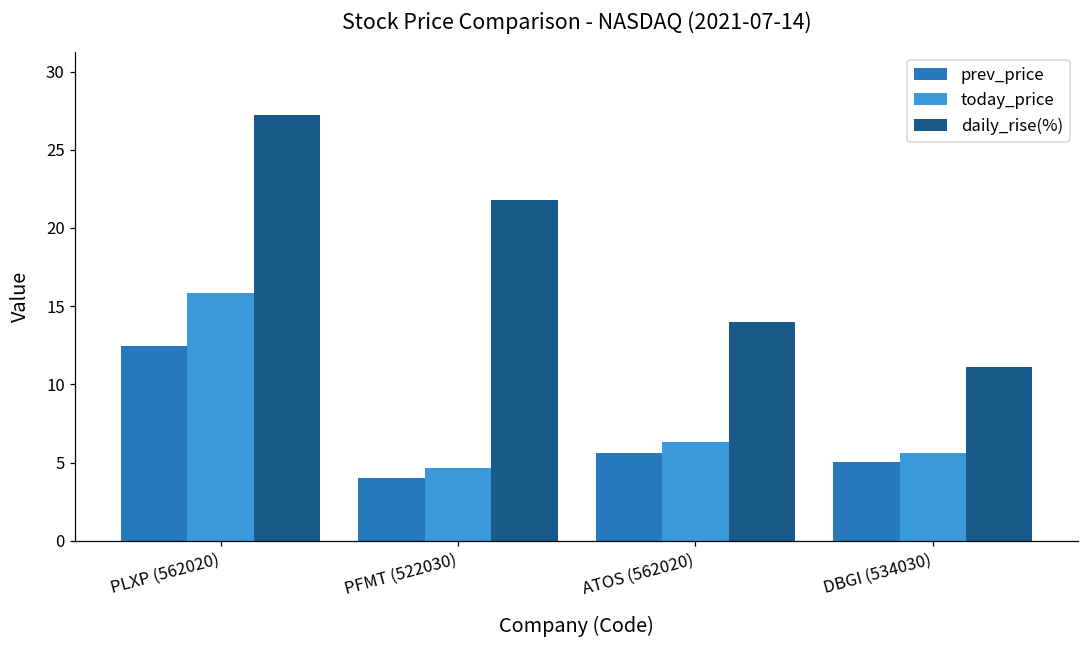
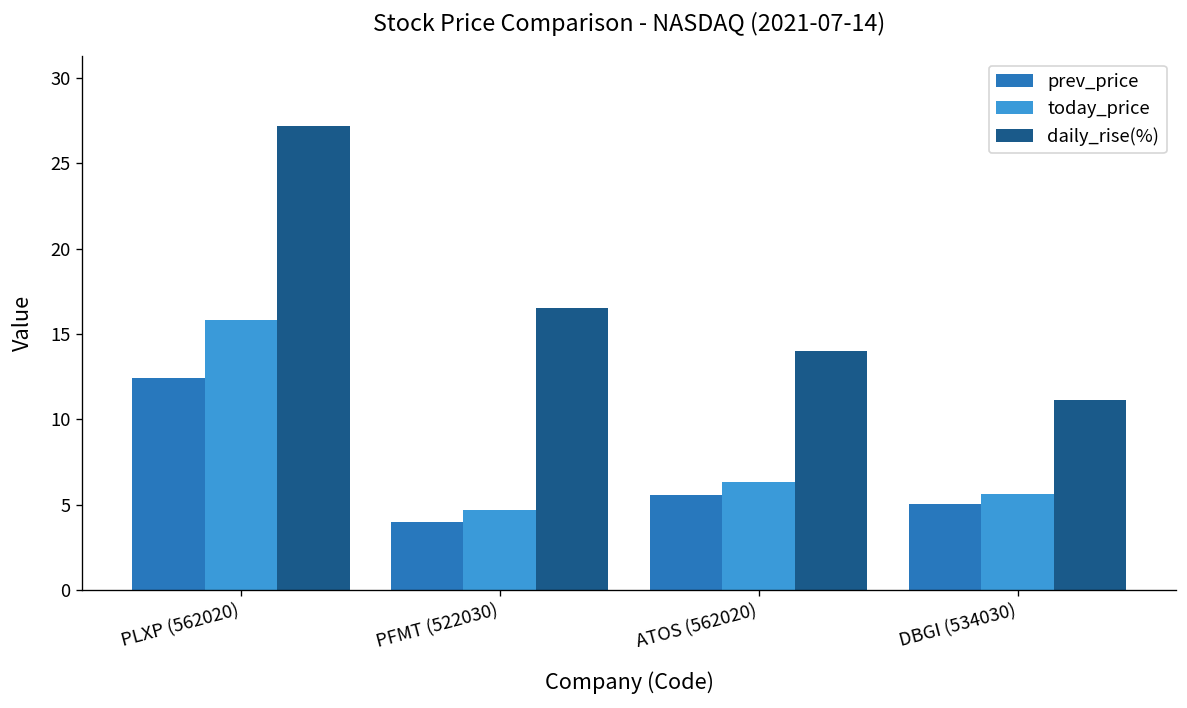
  {
    "daily_rise(%)": {
      "PLXP (562020)": 27.2,
-     "PFMT (522030)": 21.8,
+     "PFMT (522030)": 16.5,
      "ATOS (562020)": 14.0,
      "DBGI (534030)": 11.1
    }
  }
